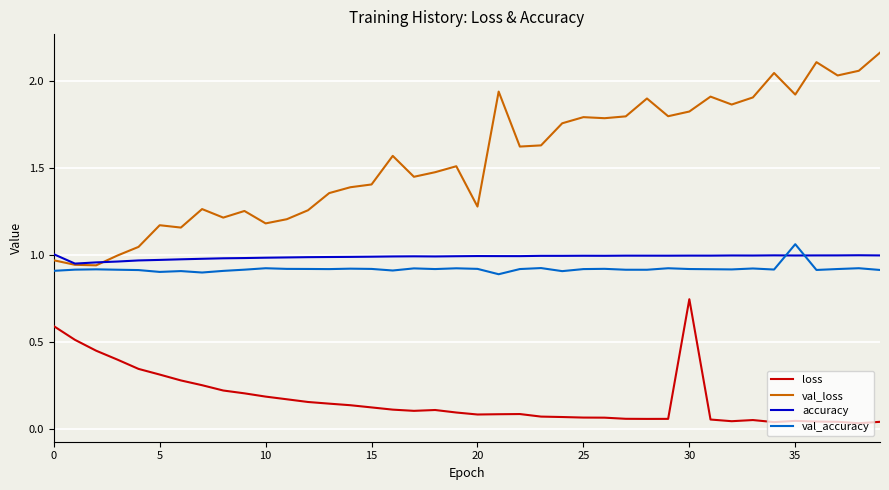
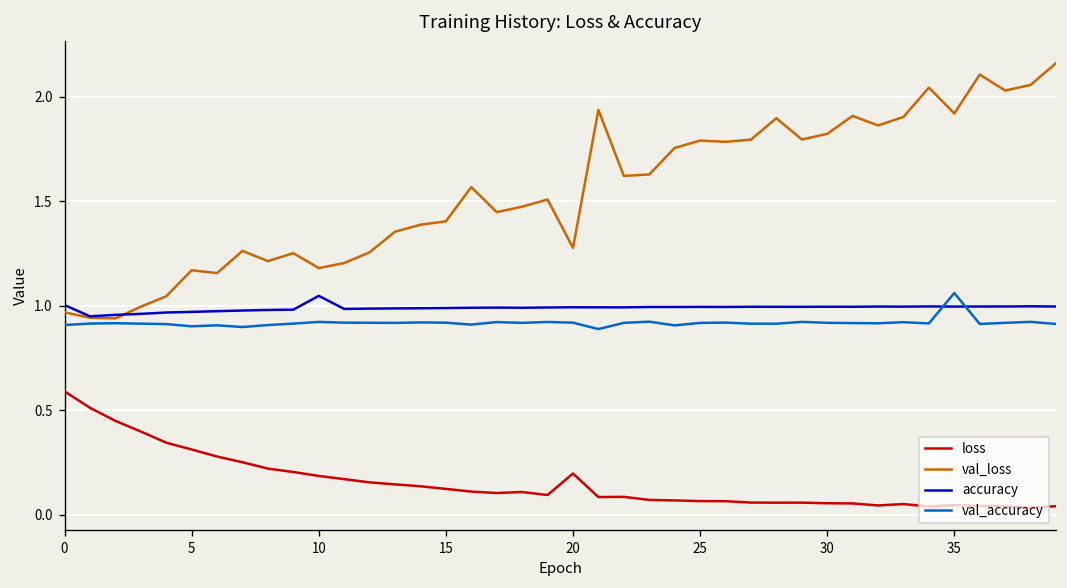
  {
    "loss": {
      "0": 0.59,
      "5": 0.31,
      "10": 0.19,
      "15": 0.12,
-     "20": 0.08,
+     "20": 0.20,
      "25": 0.07,
-     "30": 0.75
+     "30": 0.06
    },
    "val_loss": {
      "0": 0.97,
      "5": 1.17,
      "10": 1.18,
      "15": 1.40,
      "20": 1.28,
      "25": 1.79,
      "30": 1.82,
      "35": 1.92
    },
    "accuracy": {
      "0": 1.00,
      "5": 0.97,
-     "10": 0.98,
+     "10": 1.05,
      "15": 0.99,
      "20": 0.99,
      "25": 0.99,
      "30": 1.00,
      "35": 1.00
    },
    "val_accuracy": {
      "0": 0.91,
      "5": 0.90,
      "10": 0.92,
      "15": 0.92,
      "20": 0.92,
      "25": 0.92,
      "30": 0.92,
      "35": 1.06
    }
  }
